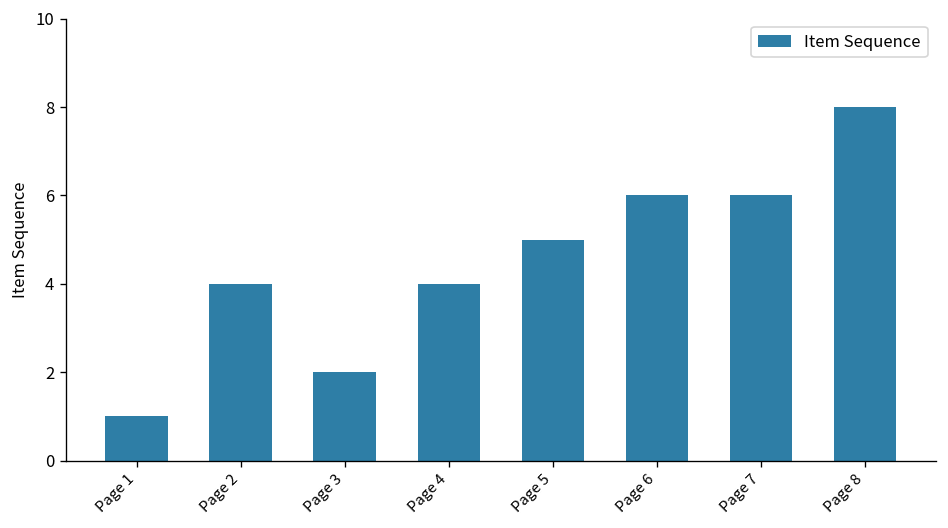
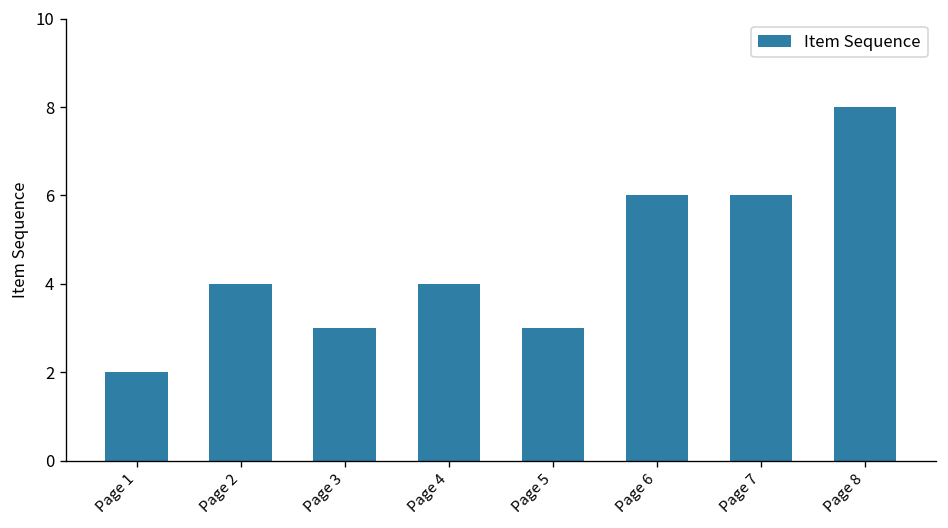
  {
-   "Page 1": 1,
+   "Page 1": 2,
    "Page 2": 4,
-   "Page 3": 2,
+   "Page 3": 3,
    "Page 4": 4,
-   "Page 5": 5,
+   "Page 5": 3,
    "Page 6": 6,
    "Page 7": 6,
    "Page 8": 8
  }
